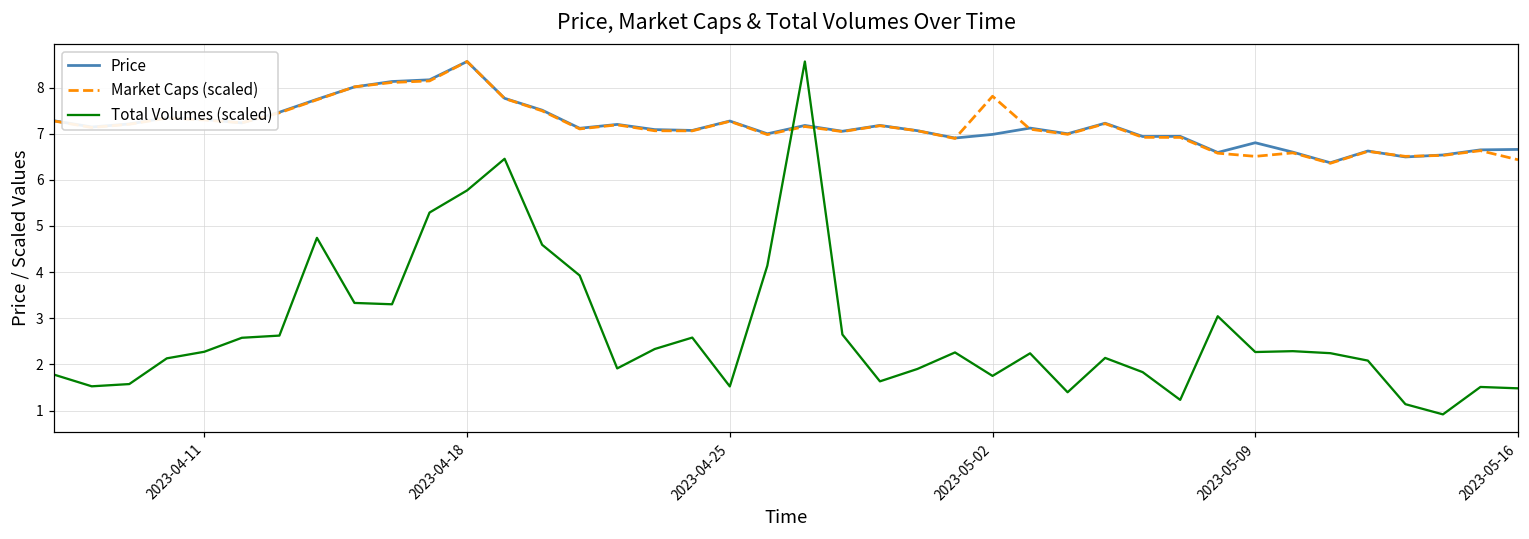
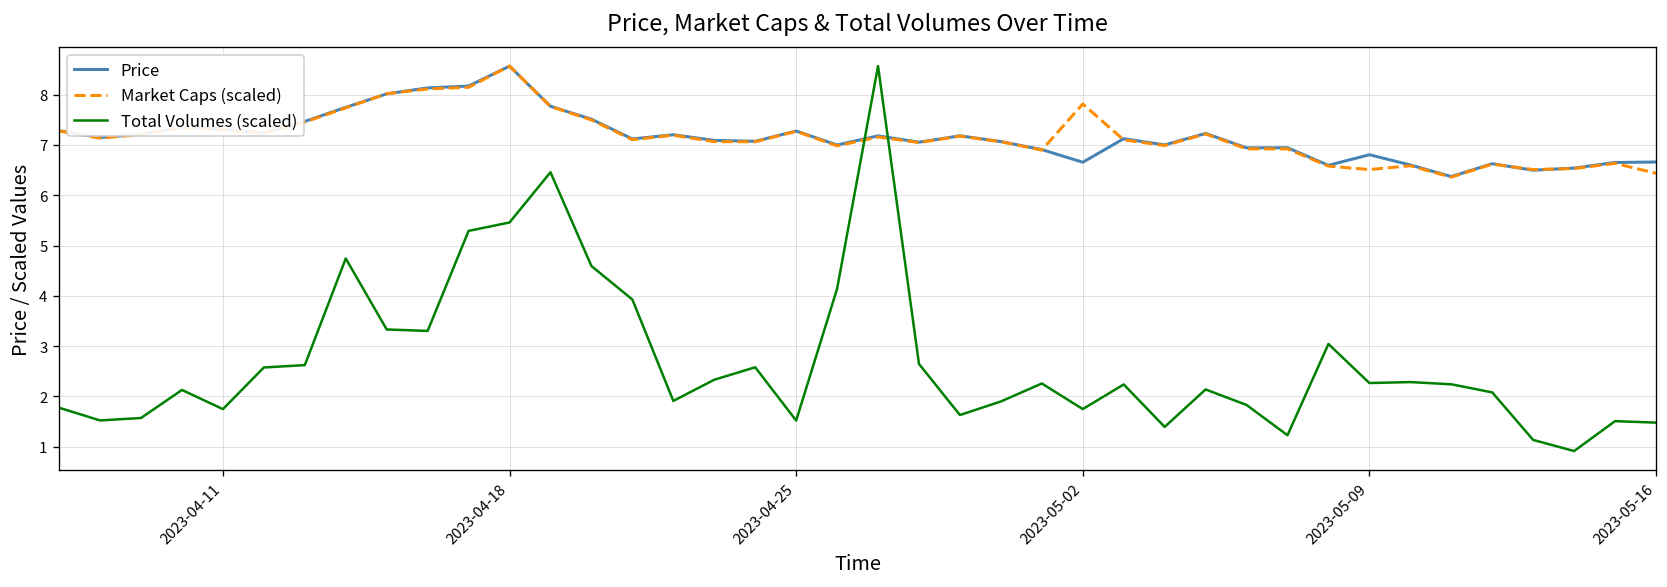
  {
    "Price": {
-     "2023-05-02": 7.0,
+     "2023-05-02": 6.7,
      "2023-05-09": 6.8,
      "2023-05-16": 6.7
    },
    "Market Caps (scaled)": {
      "2023-05-02": 7.8,
      "2023-05-09": 6.5,
      "2023-05-16": 6.4
    },
    "Total Volumes (scaled)": {
-     "2023-04-11": 2.3,
-     "2023-04-18": 5.8,
+     "2023-04-11": 1.7,
+     "2023-04-18": 5.5,
      "2023-04-25": 1.5,
      "2023-05-02": 1.7,
      "2023-05-09": 2.3,
      "2023-05-16": 1.5
    }
  }
